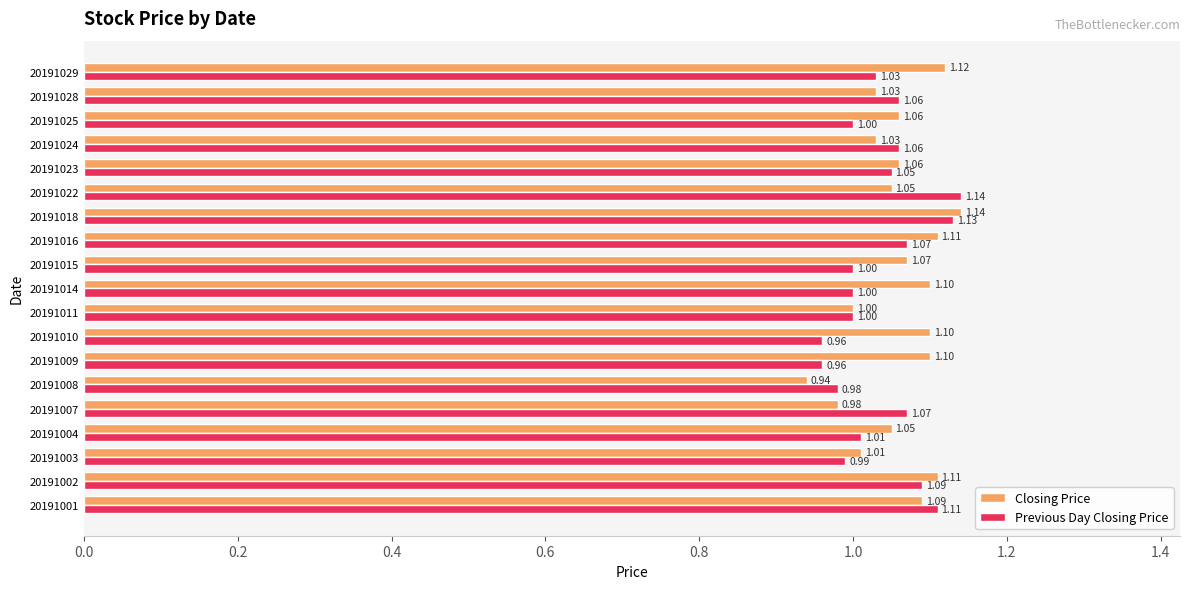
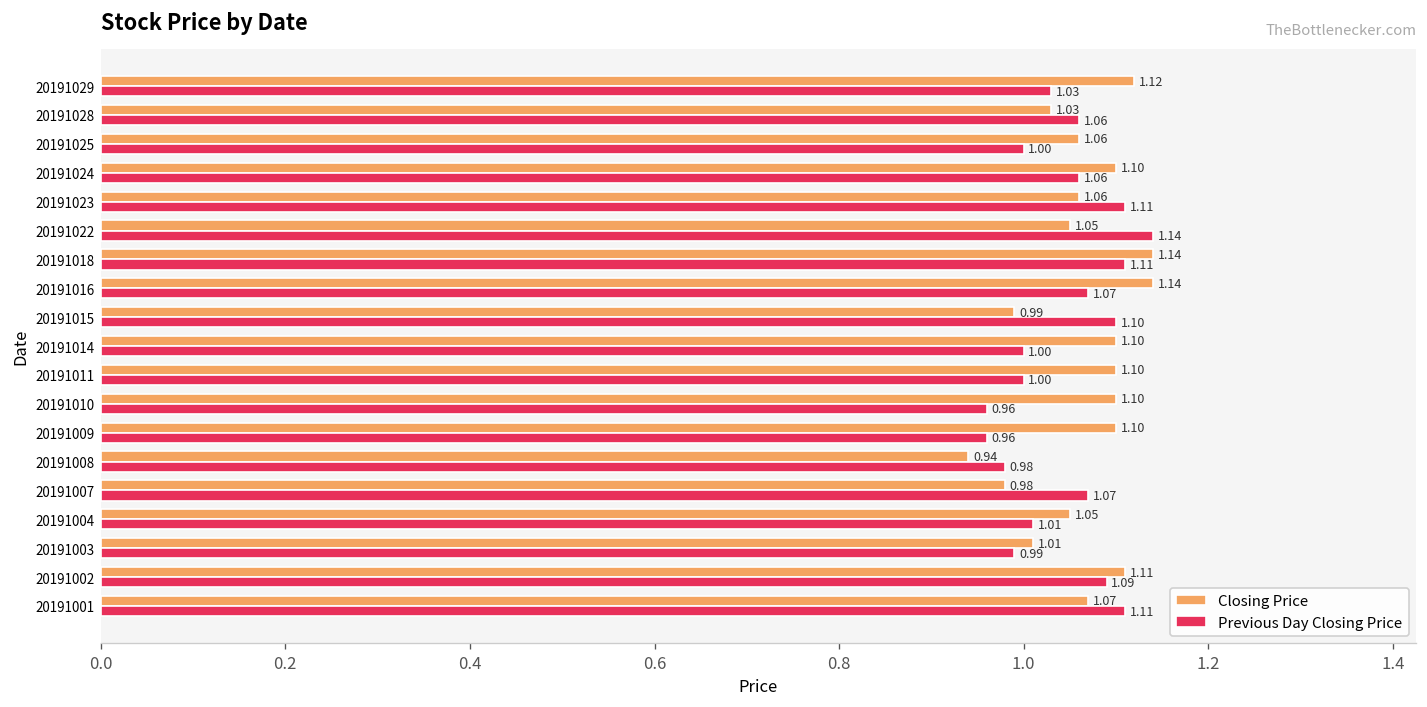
  {
    "Closing Price": {
      "20191029": 1.12,
      "20191028": 1.03,
      "20191025": 1.06,
-     "20191024": 1.03,
+     "20191024": 1.10,
      "20191023": 1.06,
      "20191022": 1.05,
      "20191018": 1.14,
-     "20191016": 1.11,
-     "20191015": 1.07,
+     "20191016": 1.14,
+     "20191015": 0.99,
      "20191014": 1.10,
-     "20191011": 1.00,
+     "20191011": 1.10,
      "20191010": 1.10,
      "20191009": 1.10,
      "20191008": 0.94,
      "20191007": 0.98,
      "20191004": 1.05,
      "20191003": 1.01,
      "20191002": 1.11,
-     "20191001": 1.09
+     "20191001": 1.07
    },
    "Previous Day Closing Price": {
      "20191029": 1.03,
      "20191028": 1.06,
      "20191025": 1.00,
      "20191024": 1.06,
-     "20191023": 1.05,
+     "20191023": 1.11,
      "20191022": 1.14,
-     "20191018": 1.13,
+     "20191018": 1.11,
      "20191016": 1.07,
-     "20191015": 1.00,
+     "20191015": 1.10,
      "20191014": 1.00,
      "20191011": 1.00,
      "20191010": 0.96,
      "20191009": 0.96,
      "20191008": 0.98,
      "20191007": 1.07,
      "20191004": 1.01,
      "20191003": 0.99,
      "20191002": 1.09,
      "20191001": 1.11
    }
  }
